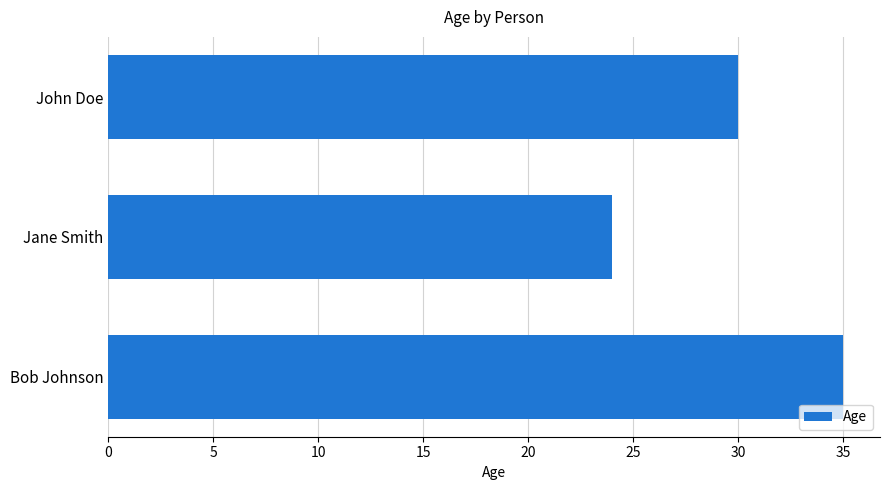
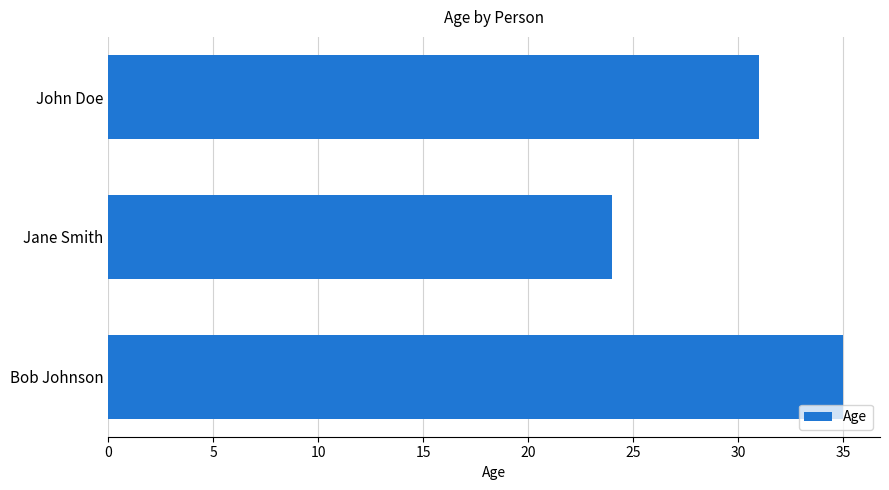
  {
-   "John Doe": 30,
+   "John Doe": 31,
    "Jane Smith": 24,
    "Bob Johnson": 35
  }
